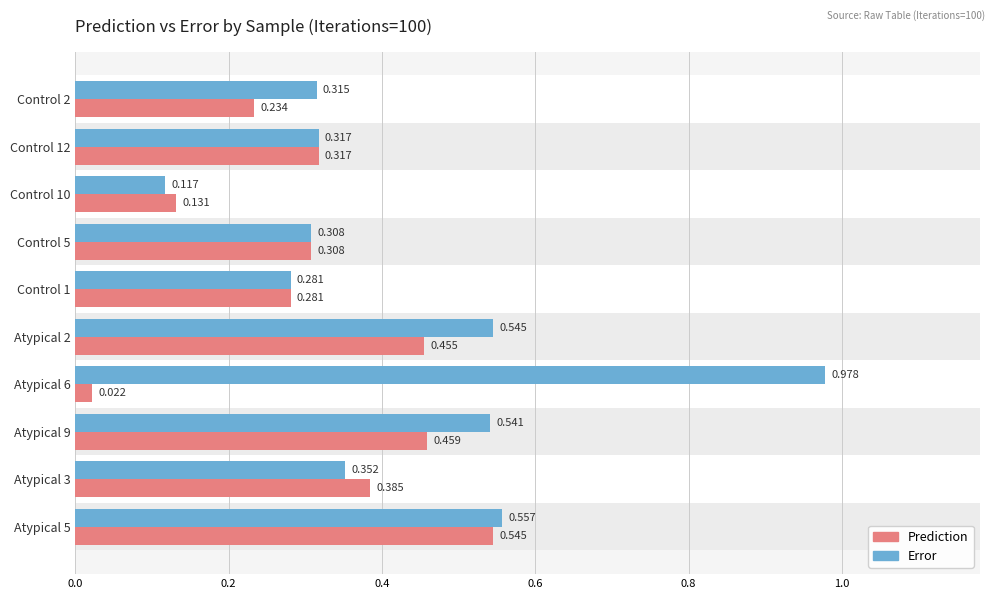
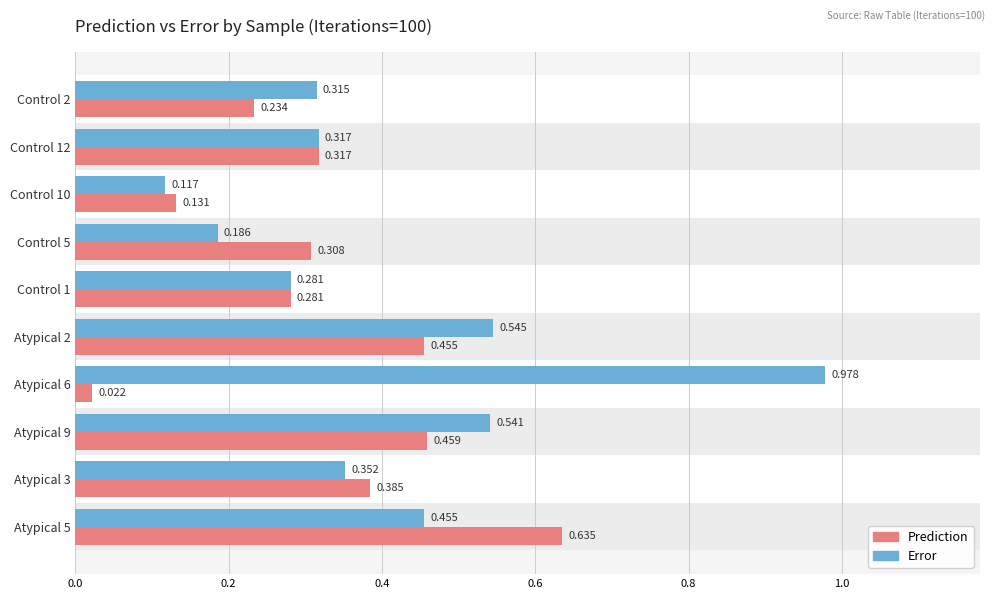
  {
    "Prediction": {
      "Control 2": 0.234,
      "Control 12": 0.317,
      "Control 10": 0.131,
      "Control 5": 0.308,
      "Control 1": 0.281,
      "Atypical 2": 0.455,
      "Atypical 6": 0.022,
      "Atypical 9": 0.459,
      "Atypical 3": 0.385,
-     "Atypical 5": 0.545
+     "Atypical 5": 0.635
    },
    "Error": {
      "Control 2": 0.315,
      "Control 12": 0.317,
      "Control 10": 0.117,
-     "Control 5": 0.308,
+     "Control 5": 0.186,
      "Control 1": 0.281,
      "Atypical 2": 0.545,
      "Atypical 6": 0.978,
      "Atypical 9": 0.541,
      "Atypical 3": 0.352,
-     "Atypical 5": 0.557
+     "Atypical 5": 0.455
    }
  }
